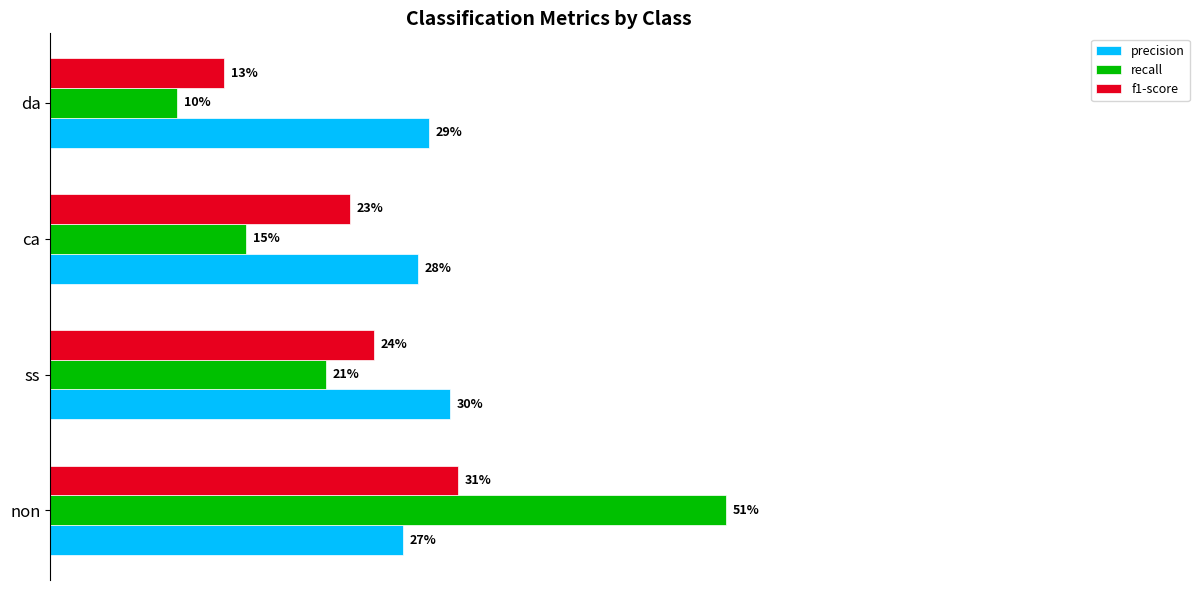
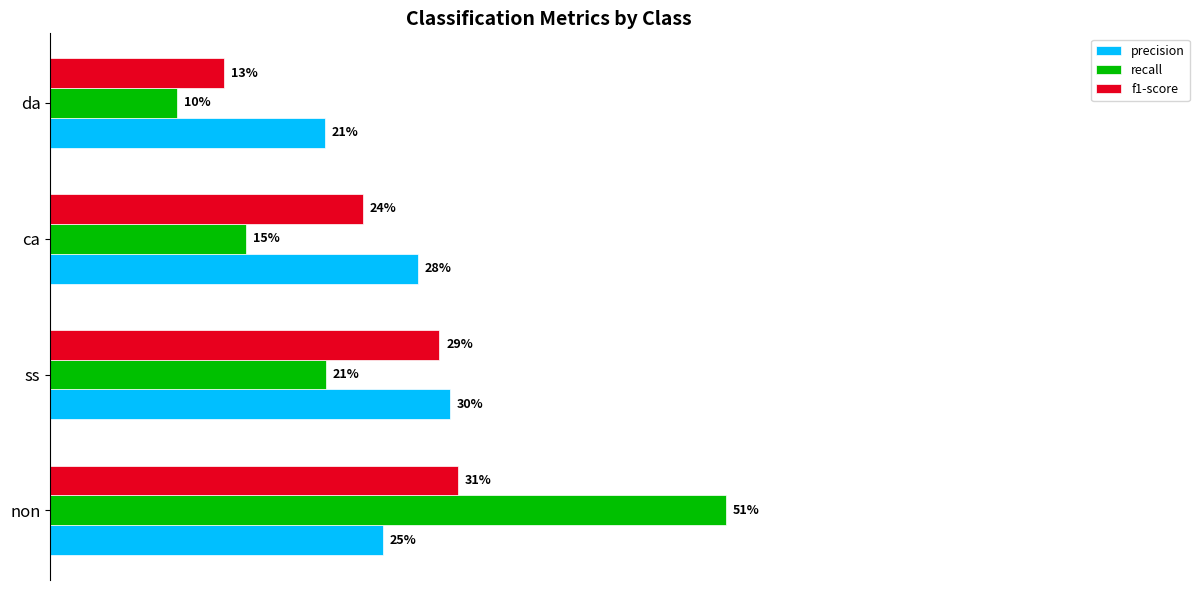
  {
    "precision": {
-     "da": "29%",
+     "da": "21%",
      "ca": "28%",
      "ss": "30%",
-     "non": "27%"
+     "non": "25%"
    },
    "recall": {
      "da": "10%",
      "ca": "15%",
      "ss": "21%",
      "non": "51%"
    },
    "f1-score": {
      "da": "13%",
-     "ca": "23%",
-     "ss": "24%",
+     "ca": "24%",
+     "ss": "29%",
      "non": "31%"
    }
  }
